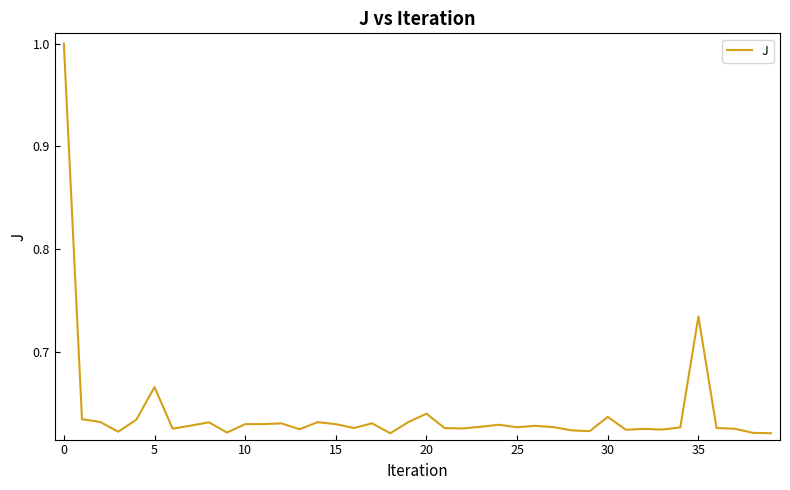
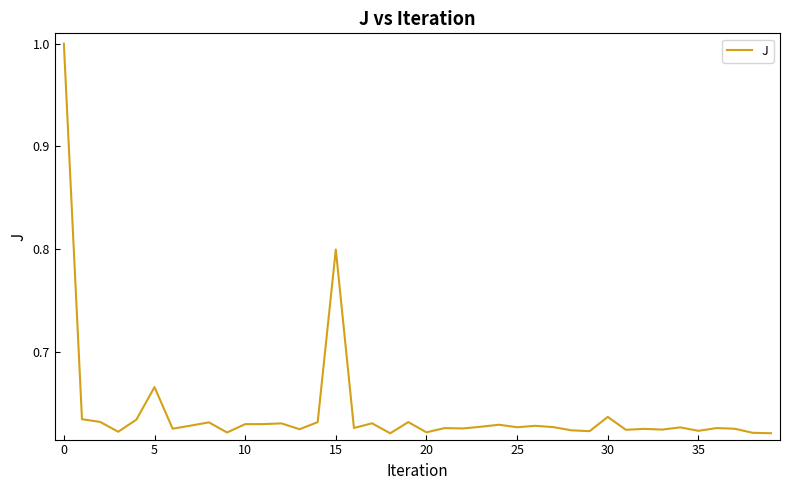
  {
    "0": 1.000,
    "5": 0.666,
    "10": 0.630,
-   "15": 0.630,
-   "20": 0.640,
+   "15": 0.800,
+   "20": 0.622,
    "25": 0.627,
    "30": 0.637,
-   "35": 0.735
+   "35": 0.624
  }
